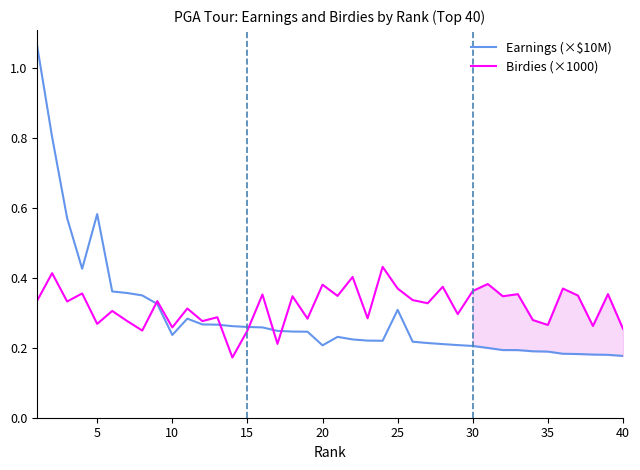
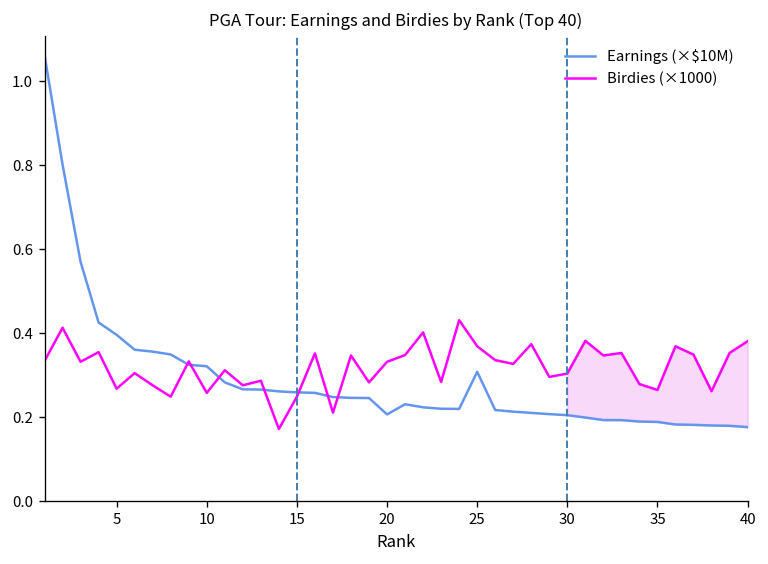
  {
    "Earnings (×$10M)": {
-     "5": 0.58,
-     "10": 0.24,
+     "5": 0.40,
+     "10": 0.32,
      "15": 0.26,
      "20": 0.21,
      "25": 0.31,
      "30": 0.21,
      "35": 0.19,
      "40": 0.18
    },
    "Birdies (×1000)": {
      "5": 0.27,
      "10": 0.26,
      "15": 0.25,
-     "20": 0.38,
+     "20": 0.33,
      "25": 0.37,
-     "30": 0.36,
-     "40": 0.25
+     "30": 0.30,
+     "40": 0.38
    }
  }
